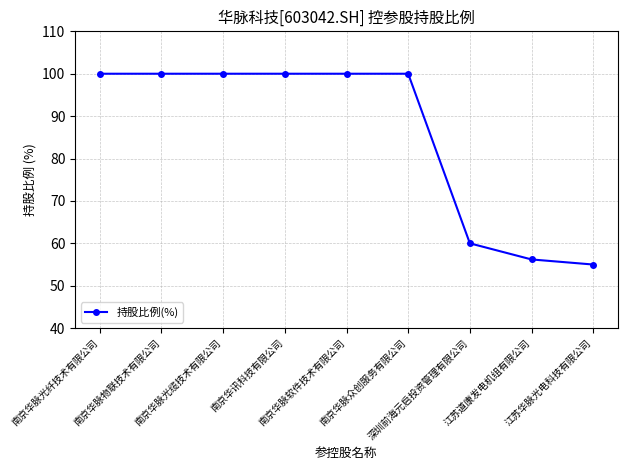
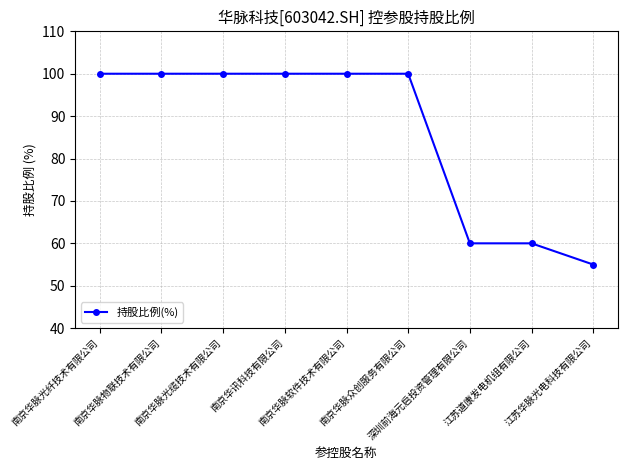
  {
    "南京华脉光纤技术有限公司": 100,
    "南京华脉物联技术有限公司": 100,
    "南京华脉光缆技术有限公司": 100,
    "南京华讯科技有限公司": 100,
    "南京华脉软件技术有限公司": 100,
    "南京华脉众创服务有限公司": 100,
    "深圳前海元启投资管理有限公司": 60,
-   "江苏道康发电机组有限公司": 56,
+   "江苏道康发电机组有限公司": 60,
    "江苏华脉光电科技有限公司": 55
  }
